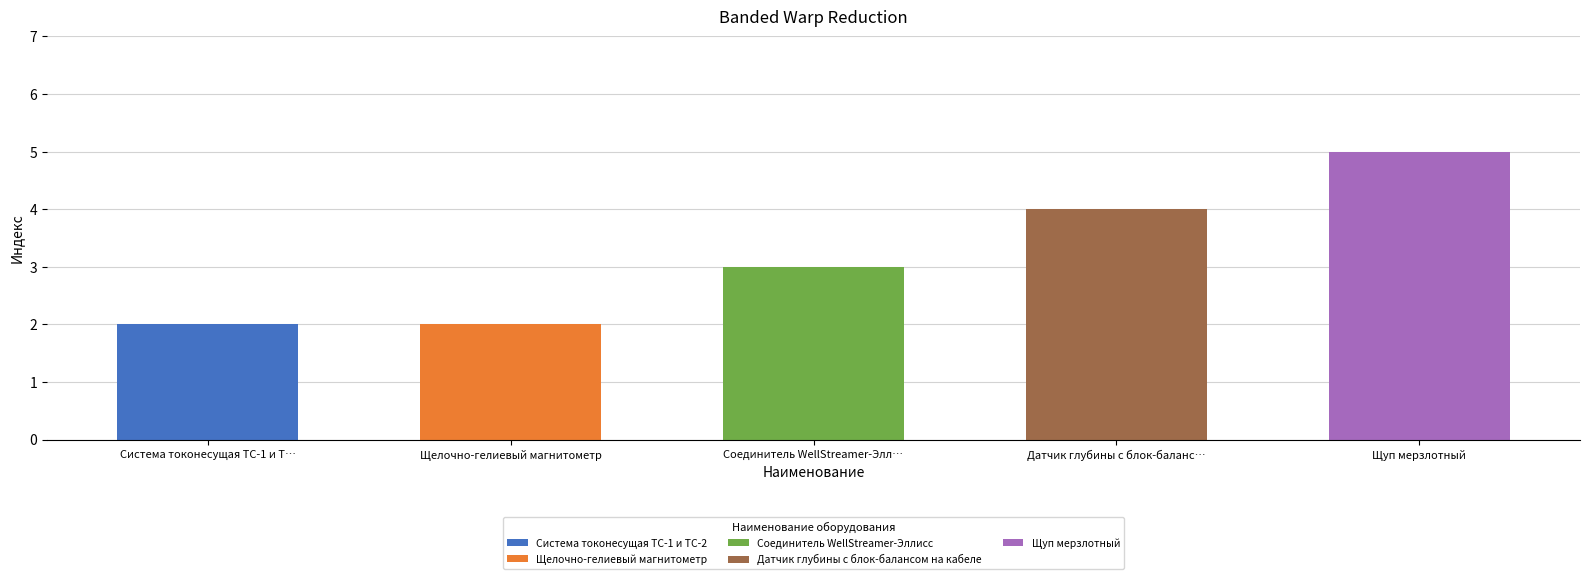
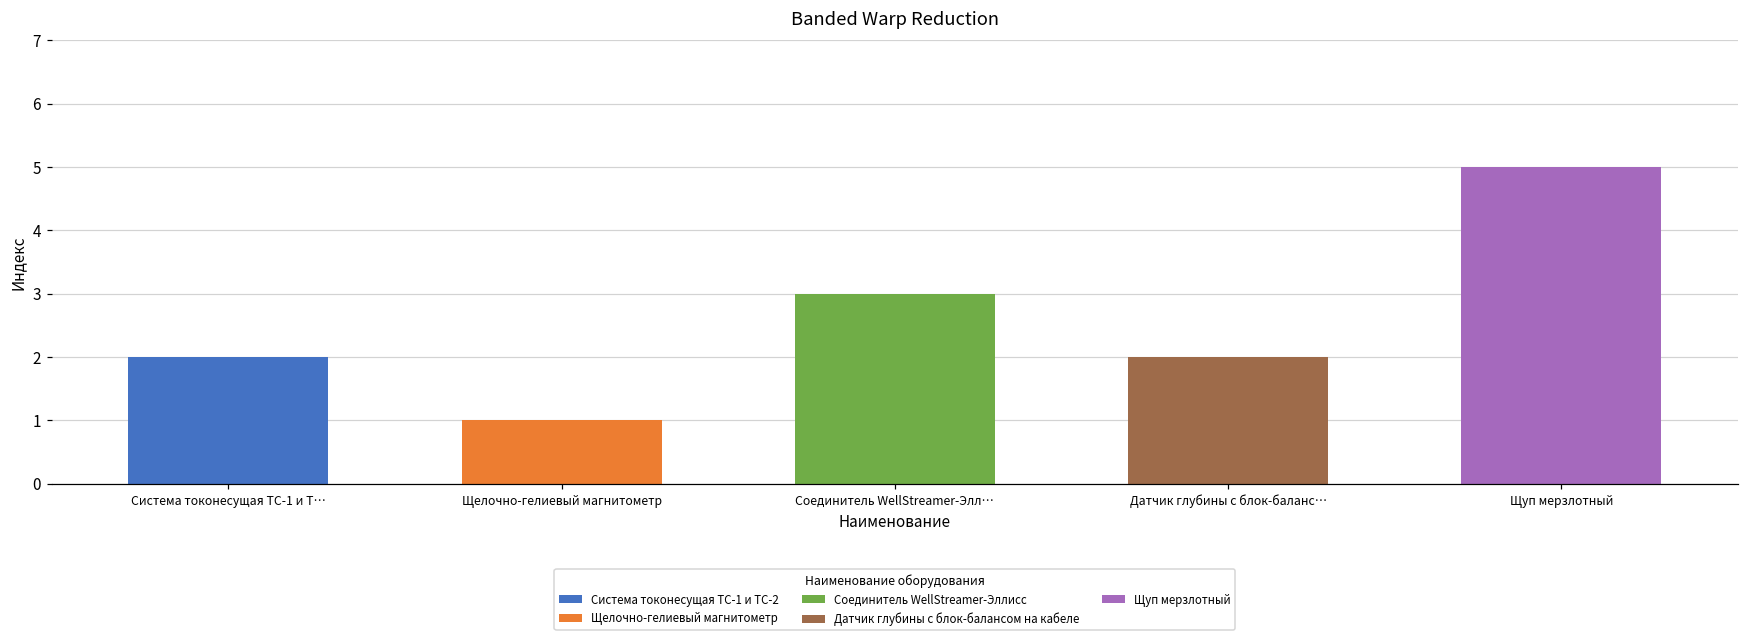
  {
    "Система токонесущая ТС-1 и Т…": 2,
-   "Щелочно-гелиевый магнитометр": 2,
+   "Щелочно-гелиевый магнитометр": 1,
    "Соединитель WellStreamer-Элл…": 3,
-   "Датчик глубины с блок-баланс…": 4,
+   "Датчик глубины с блок-баланс…": 2,
    "Щуп мерзлотный": 5
  }
